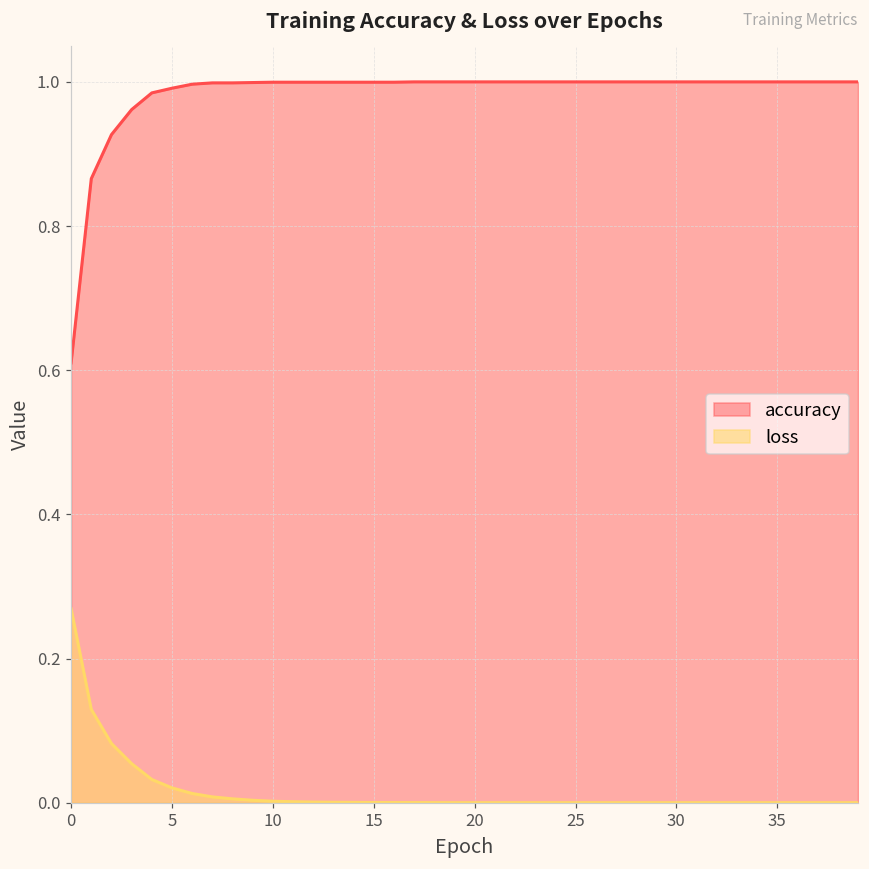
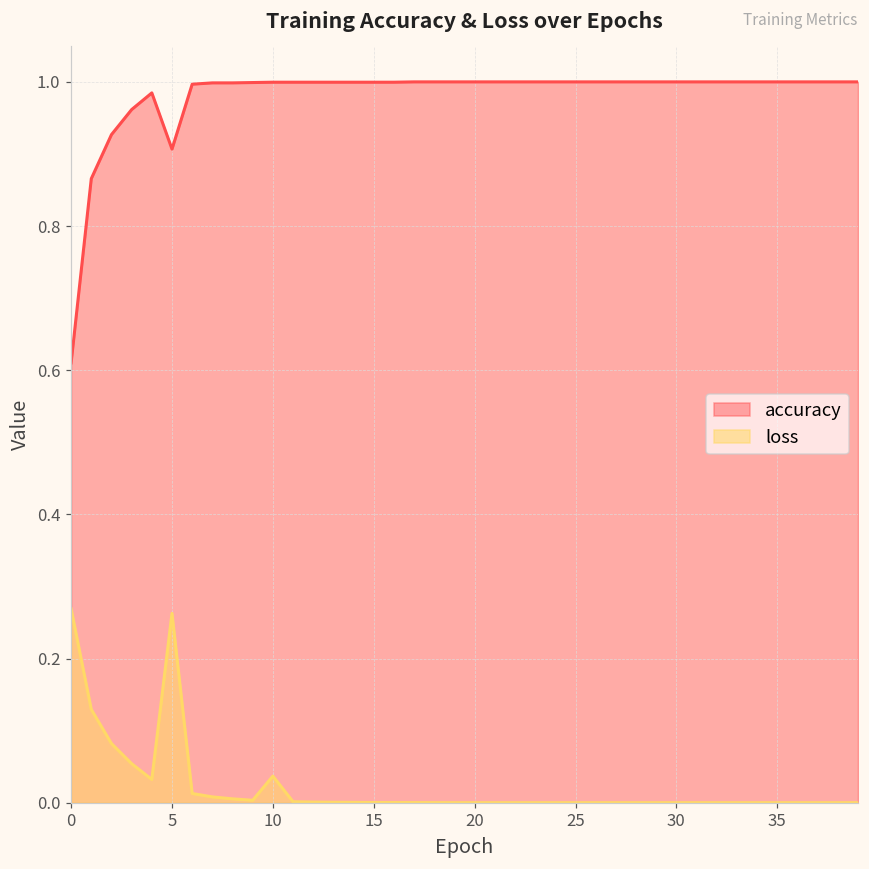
  {
    "accuracy": {
      "0": 0.61,
-     "5": 0.99,
+     "5": 0.91,
      "10": 1.00,
      "15": 1.00,
      "20": 1.00,
      "25": 1.00,
      "30": 1.00,
      "35": 1.00
    },
    "loss": {
      "0": 0.27,
-     "5": 0.02,
-     "10": 0.00,
+     "5": 0.26,
+     "10": 0.04,
      "15": 0.00,
      "20": 0.00,
      "25": 0.00,
      "30": 0.00,
      "35": 0.00
    }
  }
